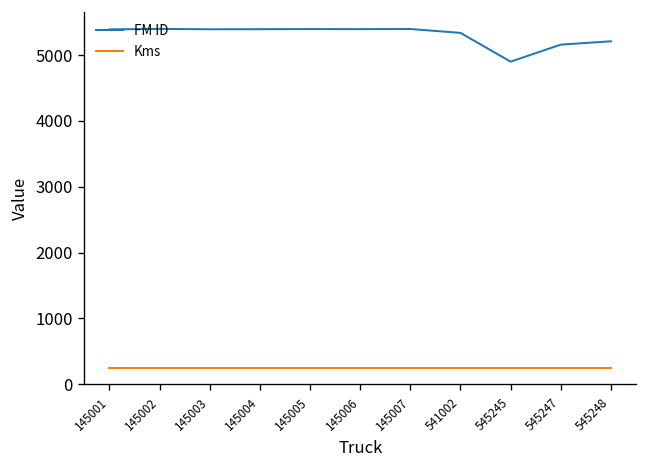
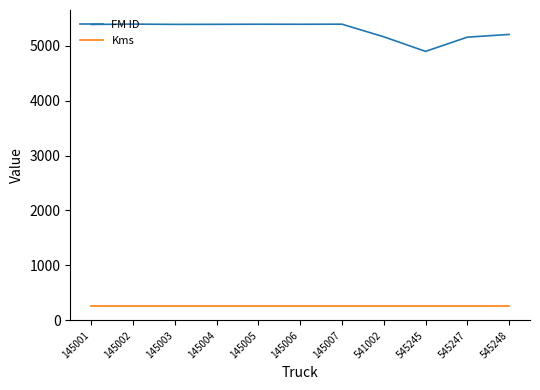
  {
    "FM ID": {
      "145001": 5400,
      "145002": 5400,
      "145003": 5400,
      "145004": 5400,
      "145005": 5400,
      "145006": 5400,
      "145007": 5400,
-     "541002": 5300,
+     "541002": 5200,
      "545245": 4900,
      "545247": 5200,
      "545248": 5200
    },
    "Kms": {
      "145001": 300,
      "145002": 300,
      "145003": 300,
      "145004": 300,
      "145005": 300,
      "145006": 300,
      "145007": 300,
      "541002": 300,
      "545245": 300,
      "545247": 300,
      "545248": 300
    }
  }
